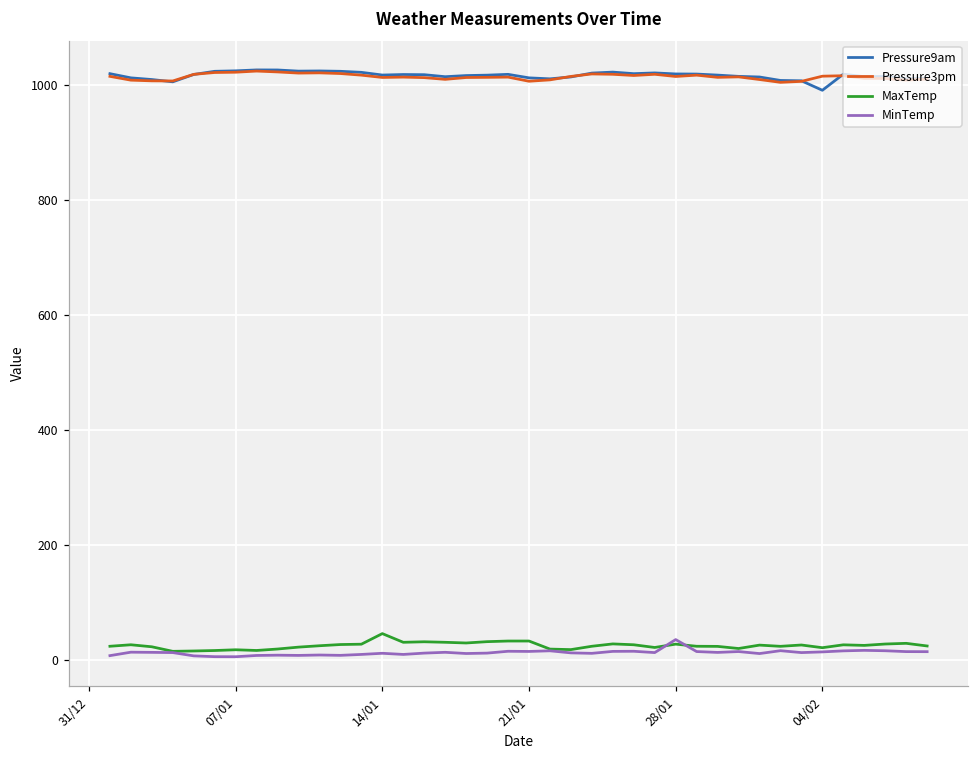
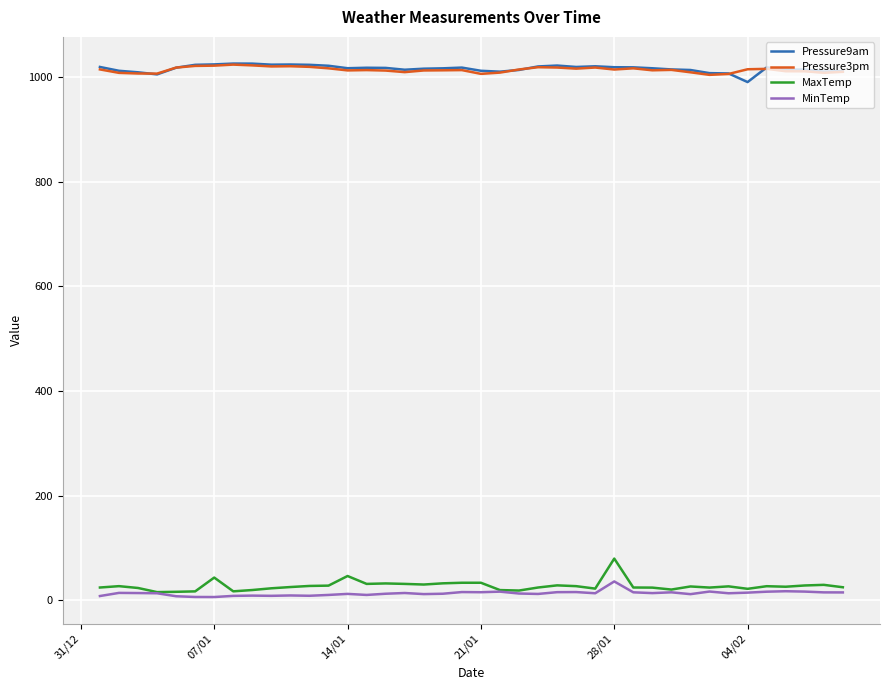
  {
    "Pressure9am": {
      "21/01": 1010,
      "04/02": 990
    },
    "Pressure3pm": {
      "21/01": 1010,
      "04/02": 1020
    },
    "MaxTemp": {
-     "07/01": 20,
+     "07/01": 40,
      "14/01": 50,
      "21/01": 30,
-     "28/01": 30,
+     "28/01": 80,
      "04/02": 20
    },
    "MinTemp": {
      "07/01": 10,
      "14/01": 10,
      "21/01": 20,
      "28/01": 40,
      "04/02": 10
    }
  }
